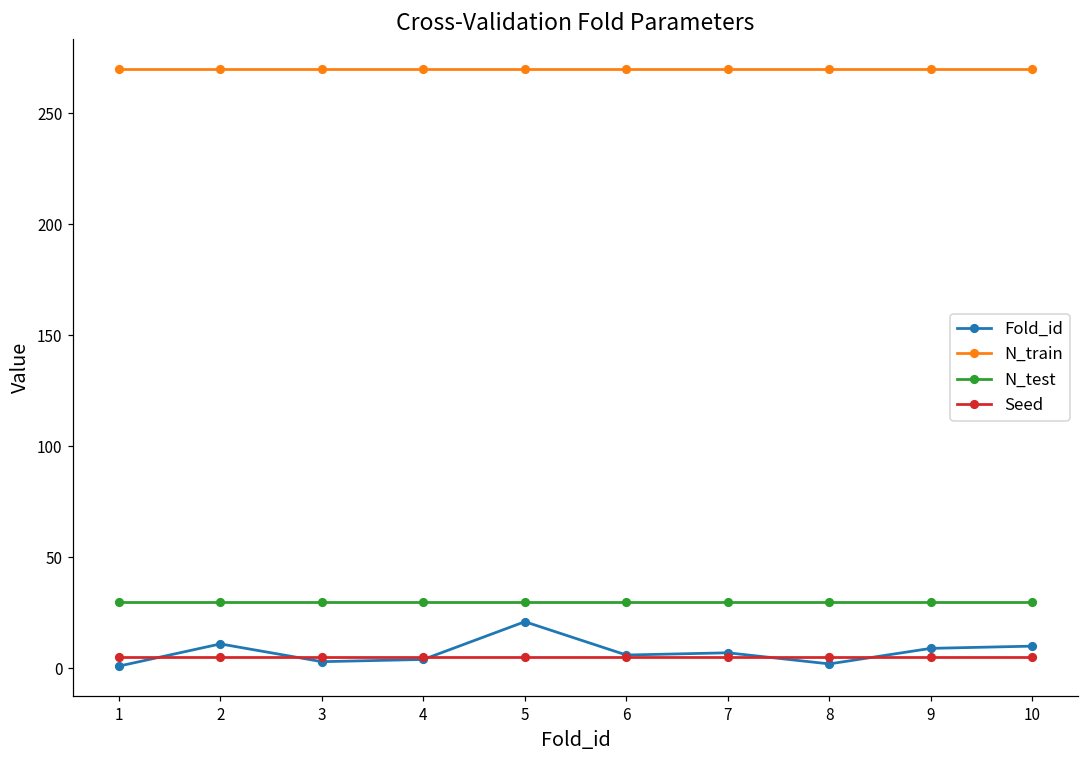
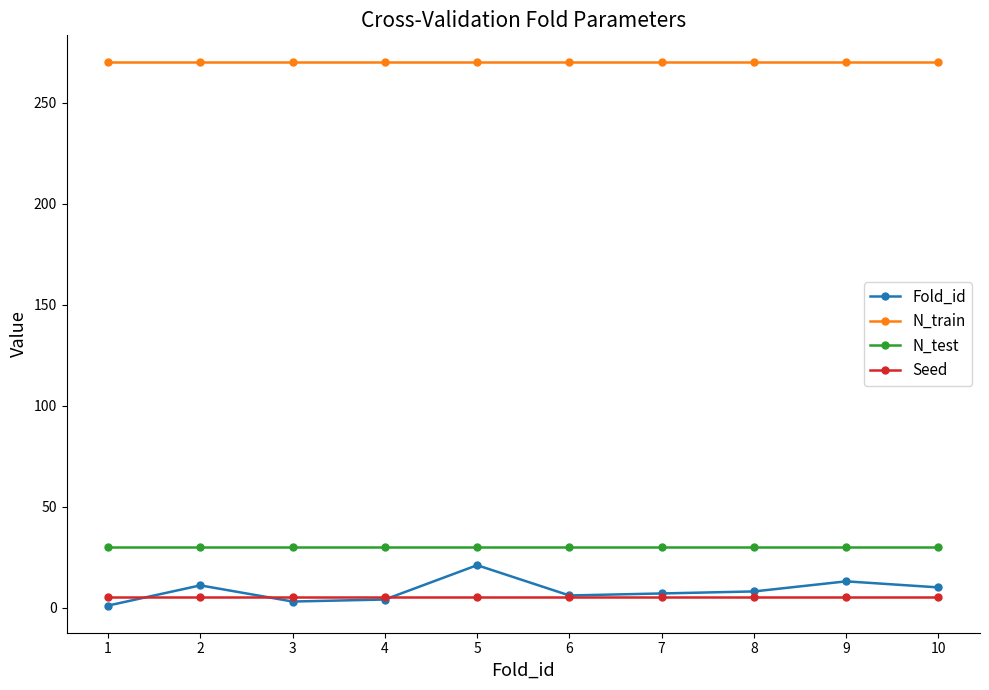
  {
    "Fold_id": {
      "1": 1,
      "2": 11,
      "3": 3,
      "5": 21,
      "7": 7,
-     "8": 2,
-     "9": 9,
+     "8": 8,
+     "9": 13,
      "10": 10
    },
    "N_train": {
      "1": 270,
      "2": 270,
      "3": 270,
      "4": 270,
      "5": 270,
      "6": 270,
      "7": 270,
      "8": 270,
      "9": 270,
      "10": 270
    },
    "N_test": {
      "1": 30,
      "2": 30,
      "3": 30,
      "4": 30,
      "5": 30,
      "6": 30,
      "7": 30,
      "8": 30,
      "9": 30,
      "10": 30
    },
    "Seed": {
      "1": 5,
      "2": 5,
      "3": 5,
      "5": 5,
      "7": 5,
      "8": 5,
      "9": 5,
      "10": 5
    }
  }
